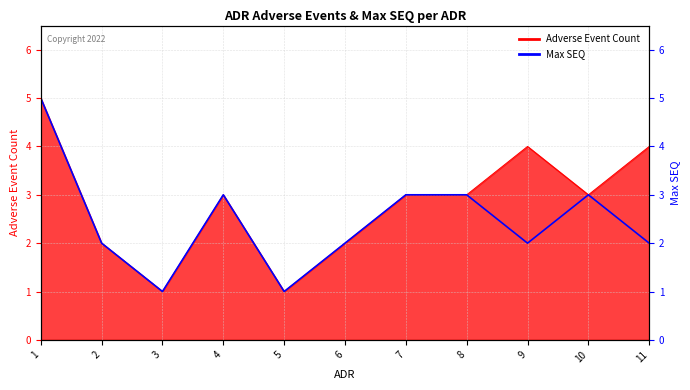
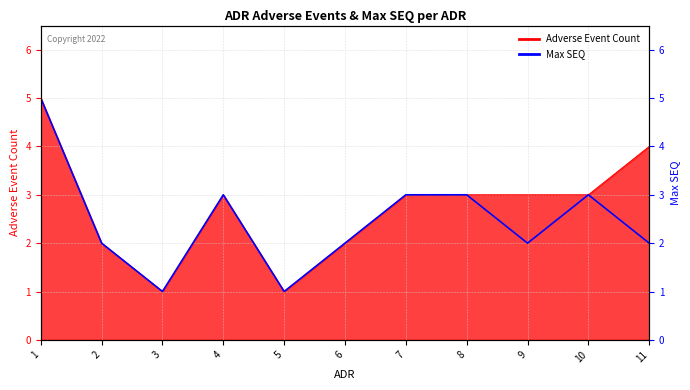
  {
    "Adverse Event Count": {
-     "9": 4,
+     "9": 3,
      "11": 4
    },
    "Max SEQ": {
      "9": 2,
      "11": 2
    }
  }
